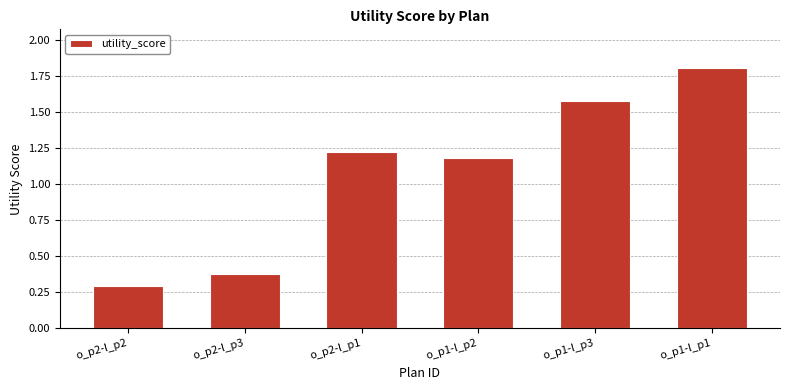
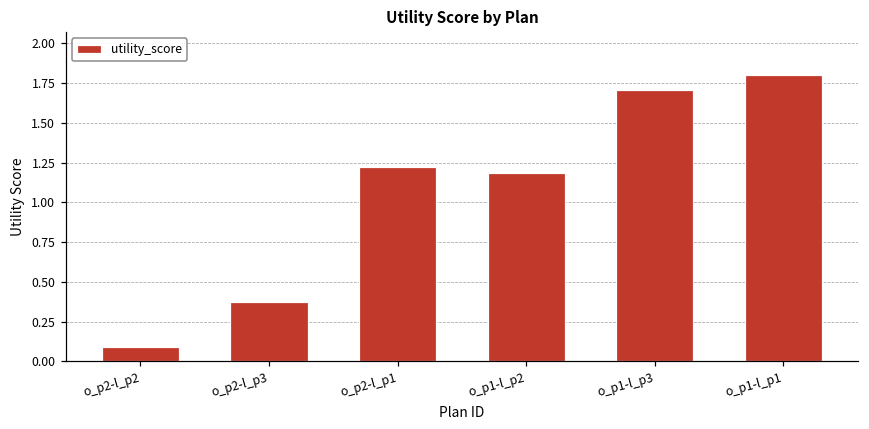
  {
-   "o_p2-l_p2": 0.29,
+   "o_p2-l_p2": 0.09,
    "o_p2-l_p3": 0.37,
    "o_p2-l_p1": 1.22,
    "o_p1-l_p2": 1.18,
-   "o_p1-l_p3": 1.58,
+   "o_p1-l_p3": 1.71,
    "o_p1-l_p1": 1.80
  }
